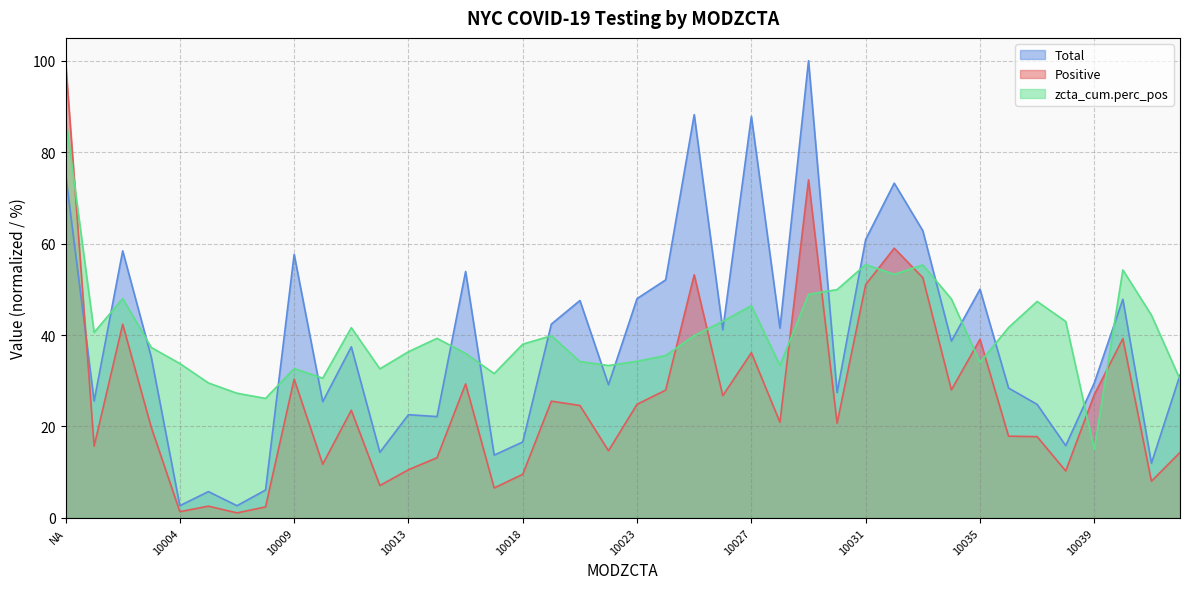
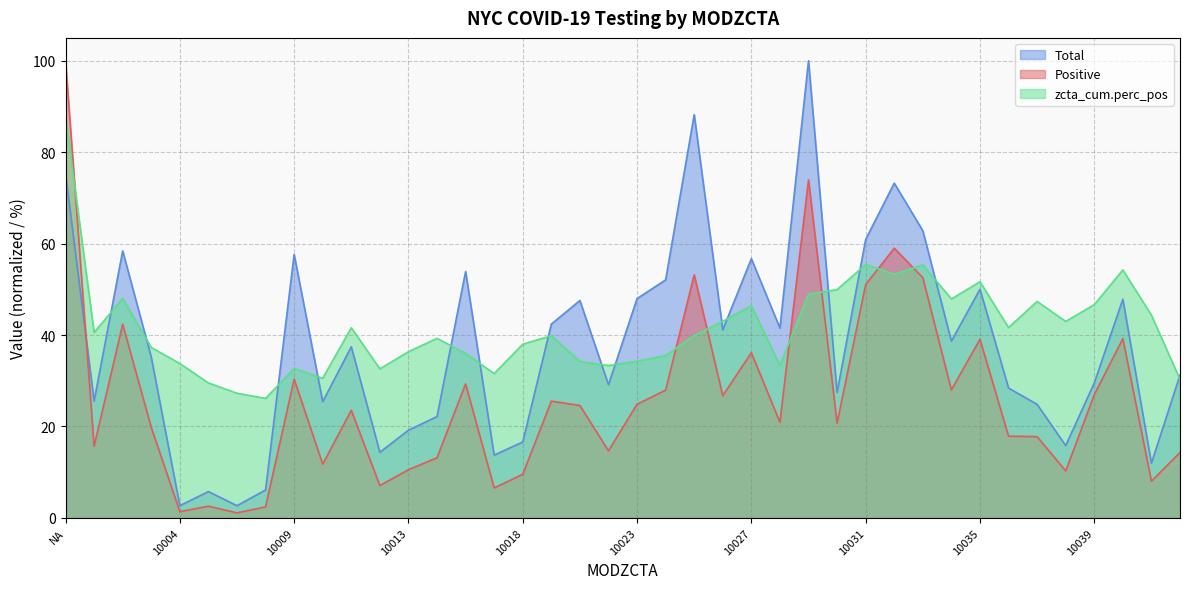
  {
    "Total": {
      "NA": 75,
      "10004": 3,
      "10009": 58,
-     "10013": 23,
+     "10013": 19,
      "10018": 17,
      "10023": 48,
-     "10027": 88,
+     "10027": 57,
      "10031": 61,
      "10035": 50,
      "10039": 30
    },
    "Positive": {
      "NA": 100,
      "10004": 1,
      "10009": 30,
      "10013": 11,
      "10018": 10,
      "10023": 25,
      "10027": 36,
      "10031": 51,
      "10035": 39,
      "10039": 27
    },
    "zcta_cum.perc_pos": {
      "NA": 88,
      "10004": 34,
      "10009": 33,
      "10013": 36,
      "10018": 38,
      "10023": 34,
      "10027": 46,
      "10031": 55,
-     "10035": 34,
-     "10039": 15
+     "10035": 52,
+     "10039": 47
    }
  }
